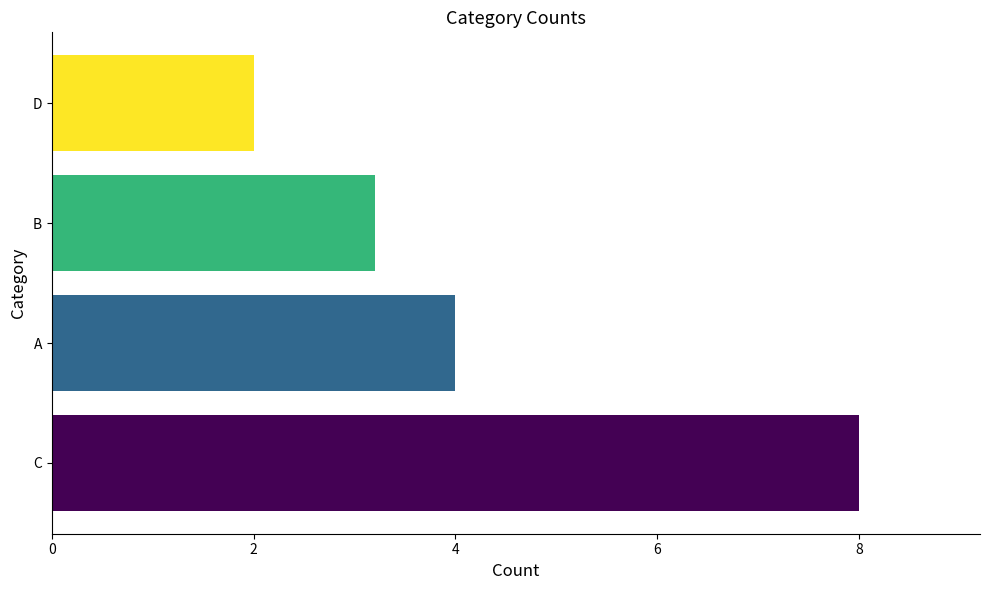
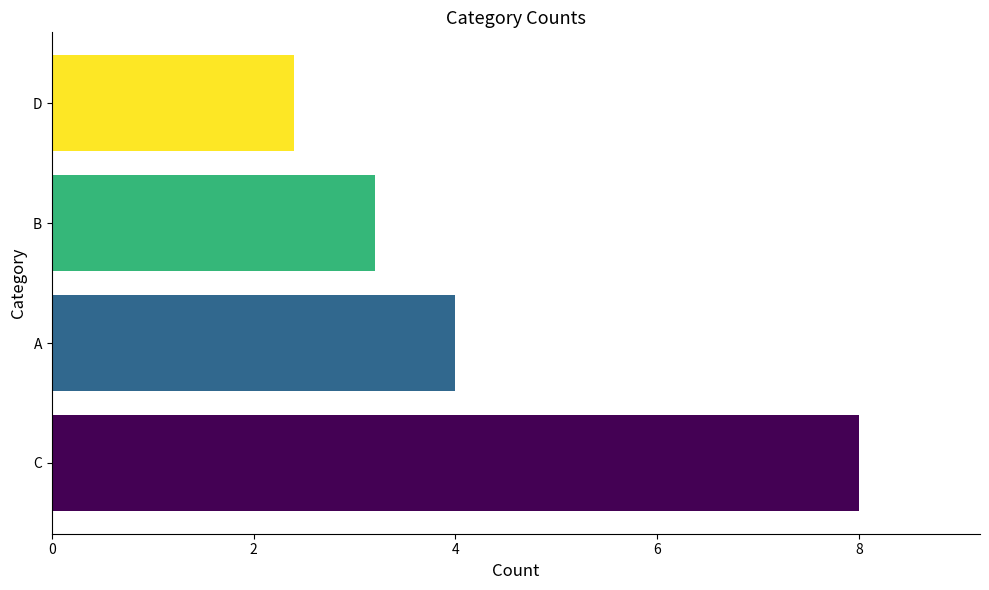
  {
-   "D": 2.0,
+   "D": 2.4,
    "B": 3.2,
    "A": 4.0,
    "C": 8.0
  }
